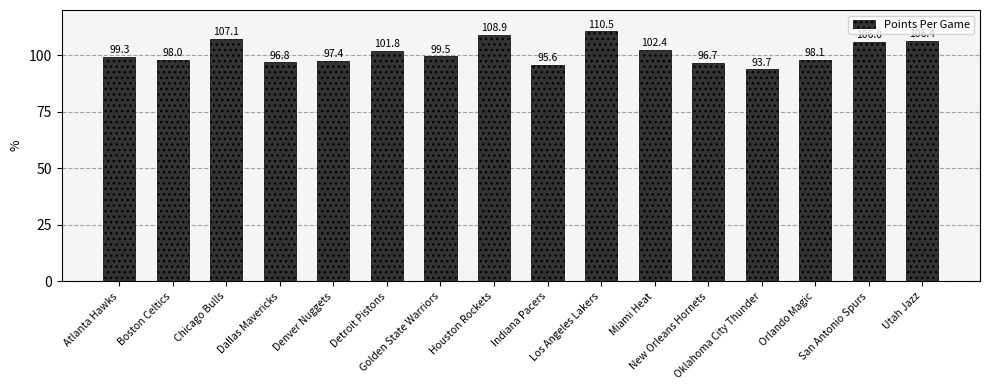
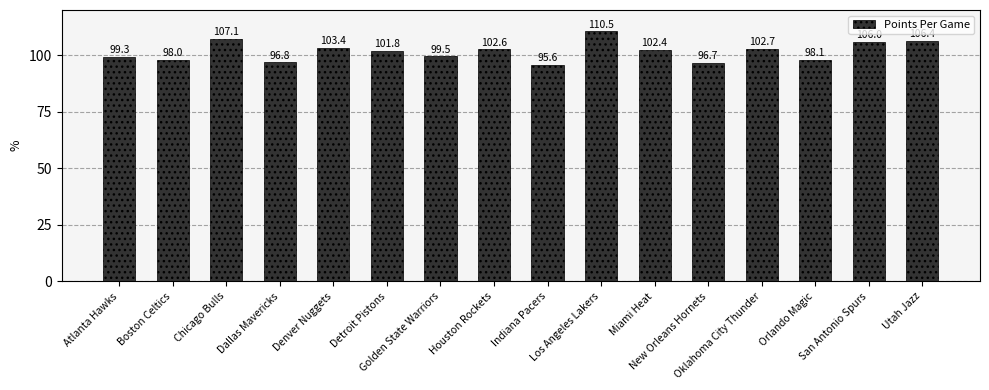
  {
    "Atlanta Hawks": 99.3,
    "Boston Celtics": 98.0,
    "Chicago Bulls": 107.1,
    "Dallas Mavericks": 96.8,
-   "Denver Nuggets": 97.4,
+   "Denver Nuggets": 103.4,
    "Detroit Pistons": 101.8,
    "Golden State Warriors": 99.5,
-   "Houston Rockets": 108.9,
+   "Houston Rockets": 102.6,
    "Indiana Pacers": 95.6,
    "Los Angeles Lakers": 110.5,
    "Miami Heat": 102.4,
    "New Orleans Hornets": 96.7,
-   "Oklahoma City Thunder": 93.7,
+   "Oklahoma City Thunder": 102.7,
    "Orlando Magic": 98.1
  }
